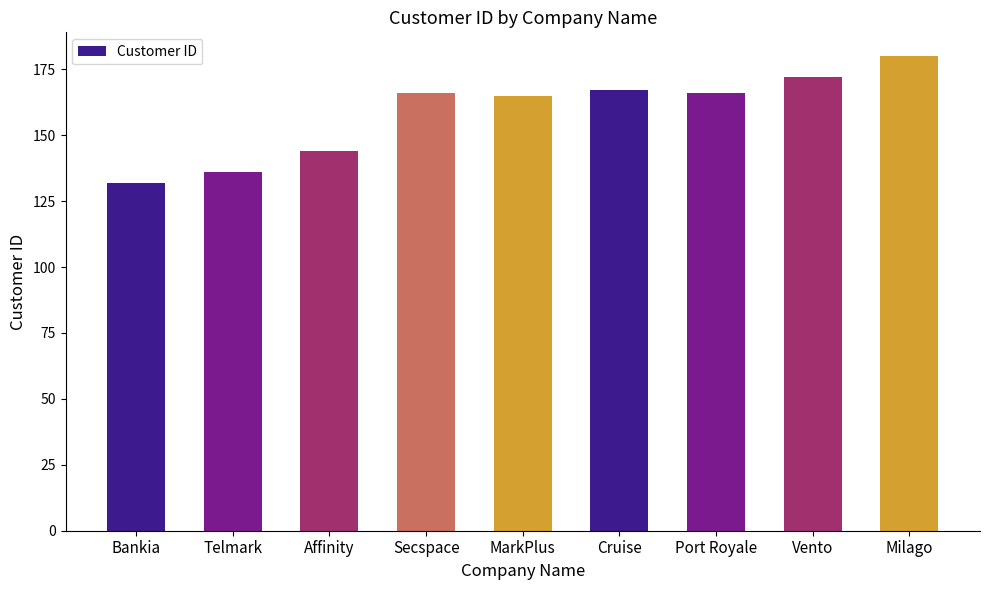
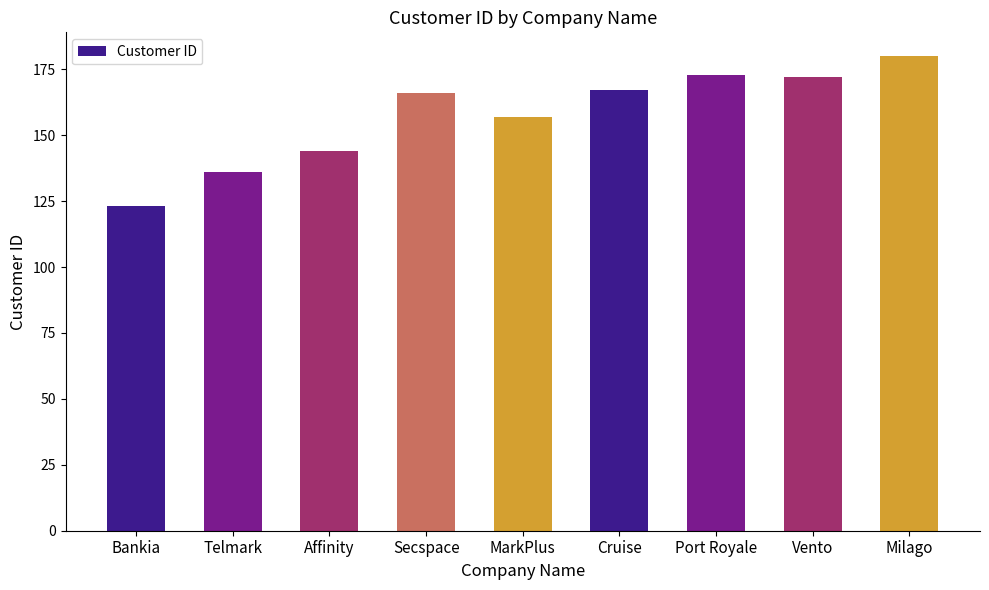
  {
-   "Bankia": 132,
+   "Bankia": 123,
    "Telmark": 136,
    "Affinity": 144,
    "Secspace": 166,
-   "MarkPlus": 165,
+   "MarkPlus": 157,
    "Cruise": 167,
-   "Port Royale": 166,
+   "Port Royale": 173,
    "Vento": 172,
    "Milago": 180
  }
